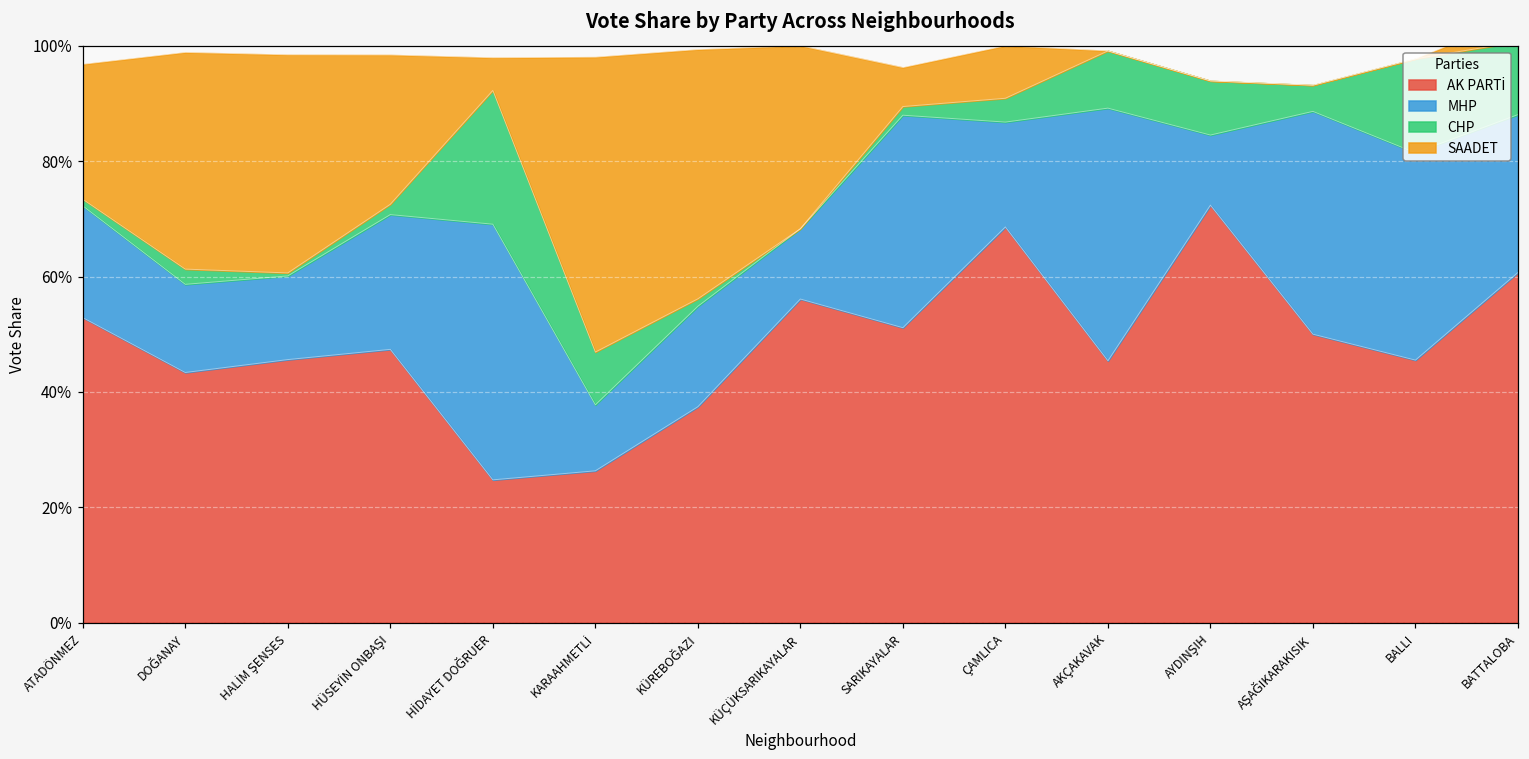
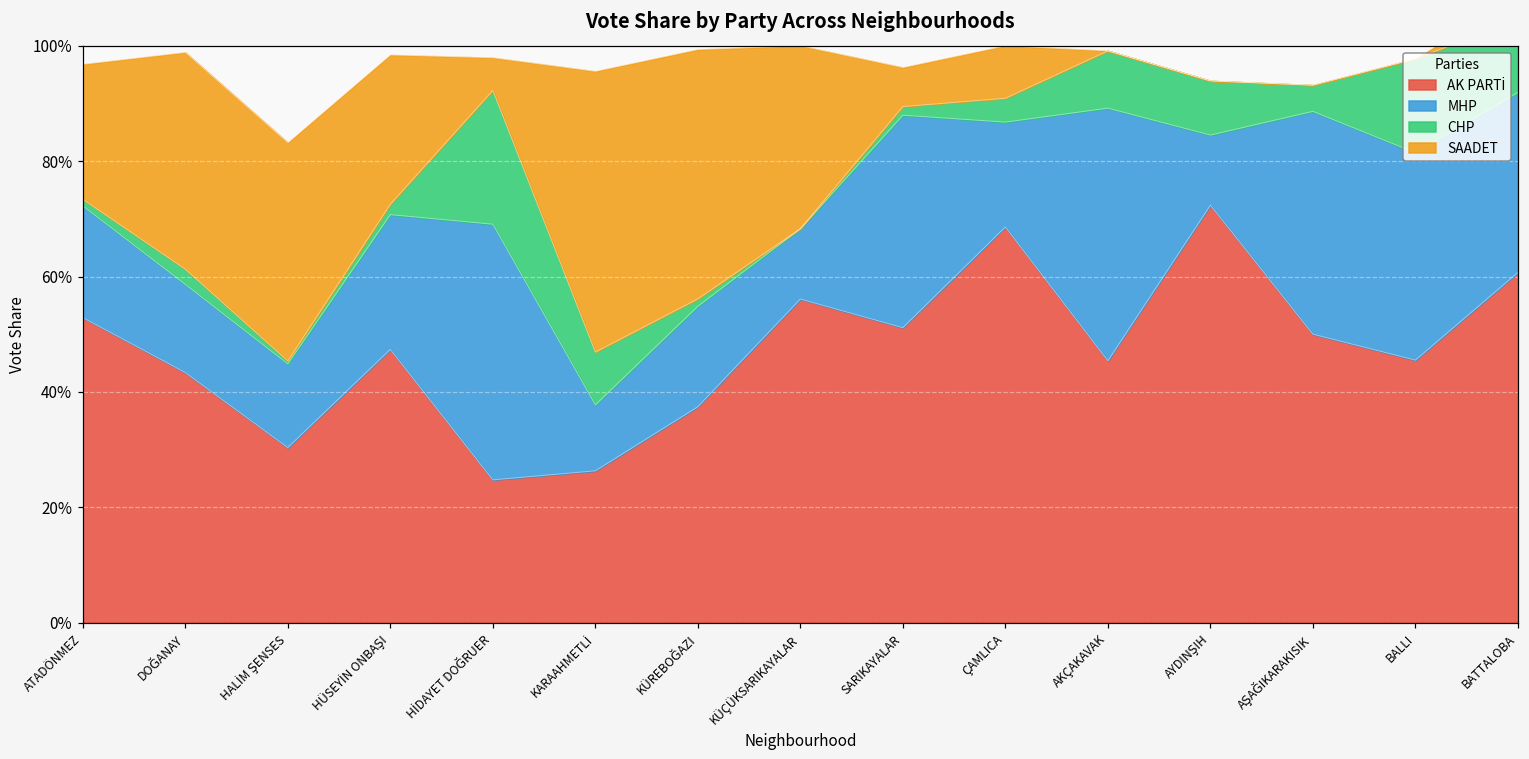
  {
    "AK PARTİ": {
      "ATADÖNMEZ": "53%",
      "DOĞANAY": "43%",
-     "HALİM ŞENSES": "46%",
+     "HALİM ŞENSES": "30%",
      "HÜSEYİN ONBAŞI": "47%",
      "HİDAYET DOĞRUER": "25%",
      "KARAAHMETLİ": "26%",
      "KÜREBOĞAZI": "37%",
      "KÜÇÜKSARIKAYALAR": "56%",
      "SARIKAYALAR": "51%",
      "ÇAMLICA": "69%",
      "AKÇAKAVAK": "45%",
      "AYDINŞIH": "72%",
      "AŞAĞIKARAKISIK": "50%",
      "BALLI": "46%",
      "BATTALOBA": "61%"
    },
    "MHP": {
      "ATADÖNMEZ": "19%",
      "DOĞANAY": "15%",
      "HALİM ŞENSES": "15%",
      "HÜSEYİN ONBAŞI": "23%",
      "HİDAYET DOĞRUER": "44%",
      "KARAAHMETLİ": "11%",
      "KÜREBOĞAZI": "17%",
      "SARIKAYALAR": "37%",
      "ÇAMLICA": "18%",
      "AKÇAKAVAK": "44%",
      "AYDINŞIH": "12%",
      "AŞAĞIKARAKISIK": "39%",
-     "BATTALOBA": "27%"
+     "BATTALOBA": "31%"
    },
    "CHP": {
      "ATADÖNMEZ": "1%",
      "DOĞANAY": "3%",
      "HALİM ŞENSES": "1%",
      "HÜSEYİN ONBAŞI": "2%",
      "HİDAYET DOĞRUER": "23%",
      "KARAAHMETLİ": "9%",
      "KÜREBOĞAZI": "1%",
      "SARIKAYALAR": "2%",
      "ÇAMLICA": "4%"
    },
    "SAADET": {
      "ATADÖNMEZ": "23%",
      "DOĞANAY": "38%",
      "HALİM ŞENSES": "38%",
      "HÜSEYİN ONBAŞI": "26%",
      "HİDAYET DOĞRUER": "6%",
-     "KARAAHMETLİ": "51%",
+     "KARAAHMETLİ": "49%",
      "KÜREBOĞAZI": "43%",
      "KÜÇÜKSARIKAYALAR": "32%",
      "SARIKAYALAR": "7%",
      "ÇAMLICA": "9%"
    }
  }
